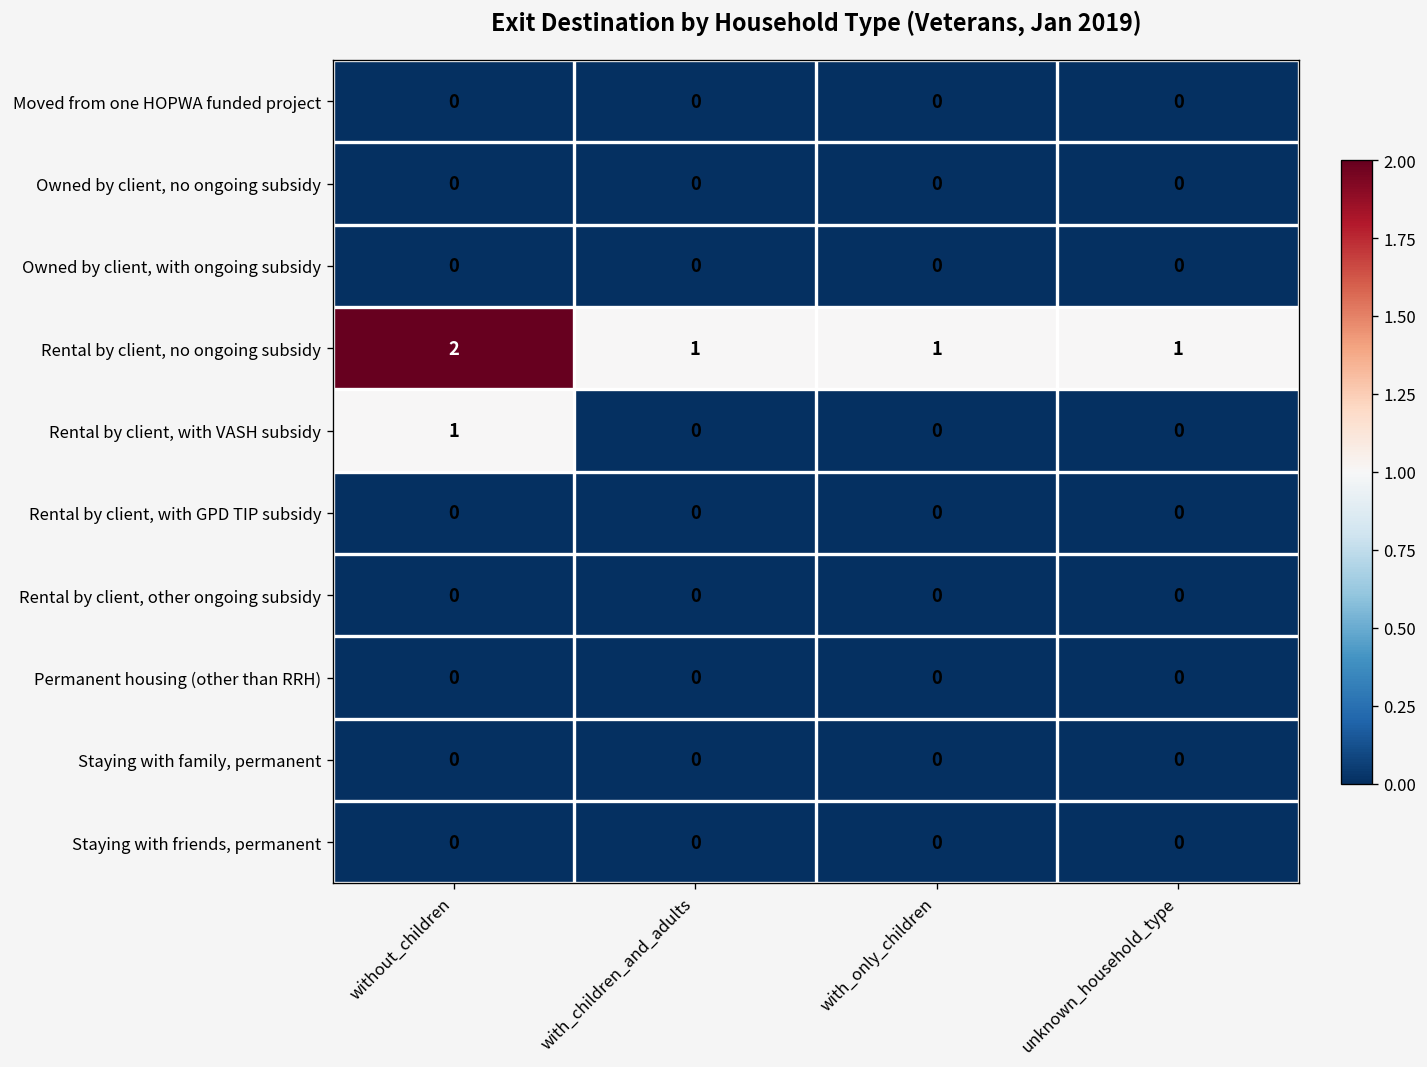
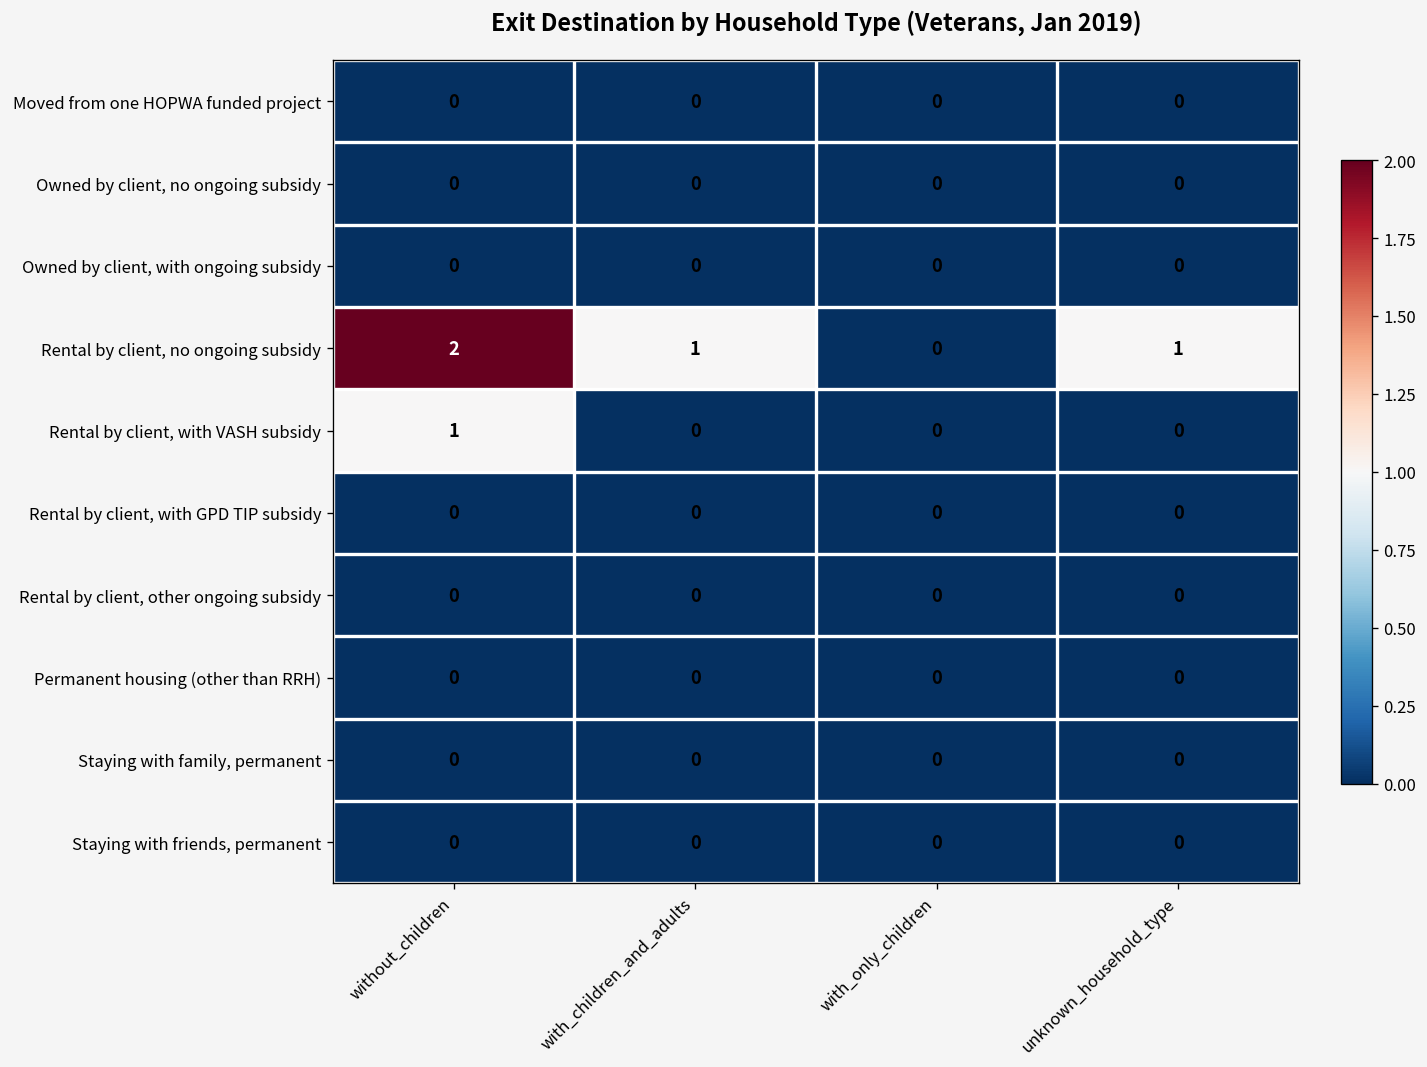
  {
    "Moved from one HOPWA funded project": {
      "without_children": 0,
      "with_children_and_adults": 0,
      "with_only_children": 0,
      "unknown_household_type": 0
    },
    "Owned by client, no ongoing subsidy": {
      "without_children": 0,
      "with_children_and_adults": 0,
      "with_only_children": 0,
      "unknown_household_type": 0
    },
    "Owned by client, with ongoing subsidy": {
      "without_children": 0,
      "with_children_and_adults": 0,
      "with_only_children": 0,
      "unknown_household_type": 0
    },
    "Rental by client, no ongoing subsidy": {
      "without_children": 2,
      "with_children_and_adults": 1,
-     "with_only_children": 1,
+     "with_only_children": 0,
      "unknown_household_type": 1
    },
    "Rental by client, with VASH subsidy": {
      "without_children": 1,
      "with_children_and_adults": 0,
      "with_only_children": 0,
      "unknown_household_type": 0
    },
    "Rental by client, with GPD TIP subsidy": {
      "without_children": 0,
      "with_children_and_adults": 0,
      "with_only_children": 0,
      "unknown_household_type": 0
    },
    "Rental by client, other ongoing subsidy": {
      "without_children": 0,
      "with_children_and_adults": 0,
      "with_only_children": 0,
      "unknown_household_type": 0
    },
    "Permanent housing (other than RRH)": {
      "without_children": 0,
      "with_children_and_adults": 0,
      "with_only_children": 0,
      "unknown_household_type": 0
    },
    "Staying with family, permanent": {
      "without_children": 0,
      "with_children_and_adults": 0,
      "with_only_children": 0,
      "unknown_household_type": 0
    },
    "Staying with friends, permanent": {
      "without_children": 0,
      "with_children_and_adults": 0,
      "with_only_children": 0,
      "unknown_household_type": 0
    }
  }
